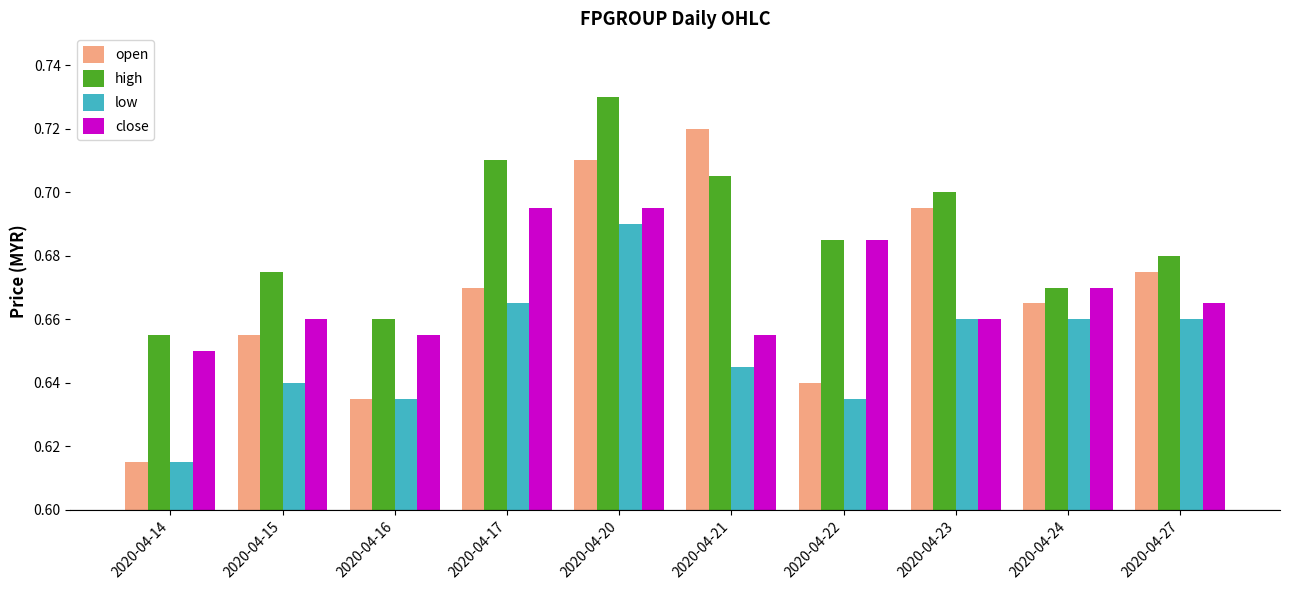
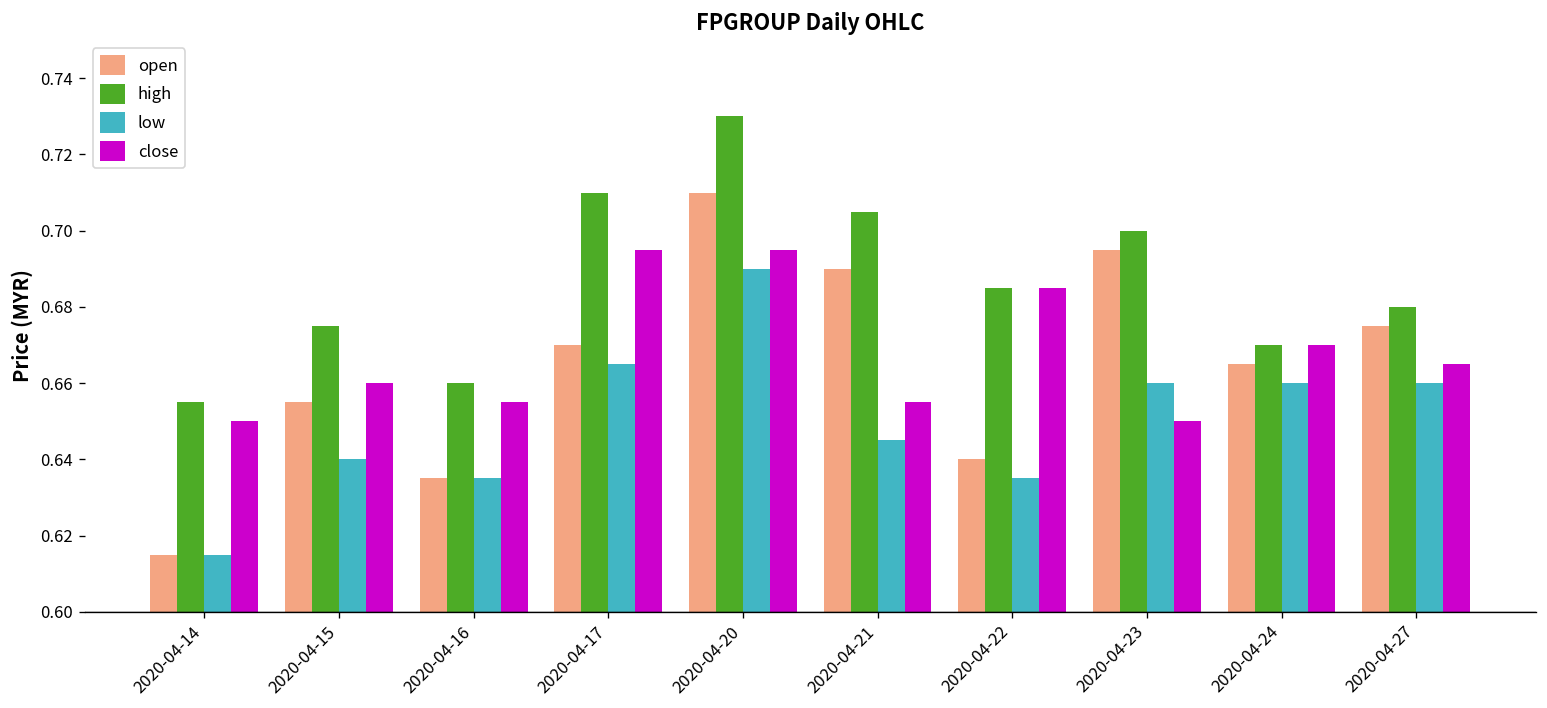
  {
    "open": {
      "2020-04-14": 0.615,
      "2020-04-15": 0.655,
      "2020-04-16": 0.635,
      "2020-04-17": 0.67,
      "2020-04-20": 0.71,
-     "2020-04-21": 0.72,
+     "2020-04-21": 0.69,
      "2020-04-22": 0.64,
      "2020-04-23": 0.695,
      "2020-04-24": 0.665,
      "2020-04-27": 0.675
    },
    "high": {
      "2020-04-14": 0.655,
      "2020-04-15": 0.675,
      "2020-04-16": 0.66,
      "2020-04-17": 0.71,
      "2020-04-20": 0.73,
      "2020-04-21": 0.705,
      "2020-04-22": 0.685,
      "2020-04-23": 0.70,
      "2020-04-24": 0.67,
      "2020-04-27": 0.68
    },
    "low": {
      "2020-04-14": 0.615,
      "2020-04-15": 0.64,
      "2020-04-16": 0.635,
      "2020-04-17": 0.665,
      "2020-04-20": 0.69,
      "2020-04-21": 0.645,
      "2020-04-22": 0.635,
      "2020-04-23": 0.66,
      "2020-04-24": 0.66,
      "2020-04-27": 0.66
    },
    "close": {
      "2020-04-14": 0.65,
      "2020-04-15": 0.66,
      "2020-04-16": 0.655,
      "2020-04-17": 0.695,
      "2020-04-20": 0.695,
      "2020-04-21": 0.655,
      "2020-04-22": 0.685,
-     "2020-04-23": 0.66,
+     "2020-04-23": 0.65,
      "2020-04-24": 0.67,
      "2020-04-27": 0.665
    }
  }
